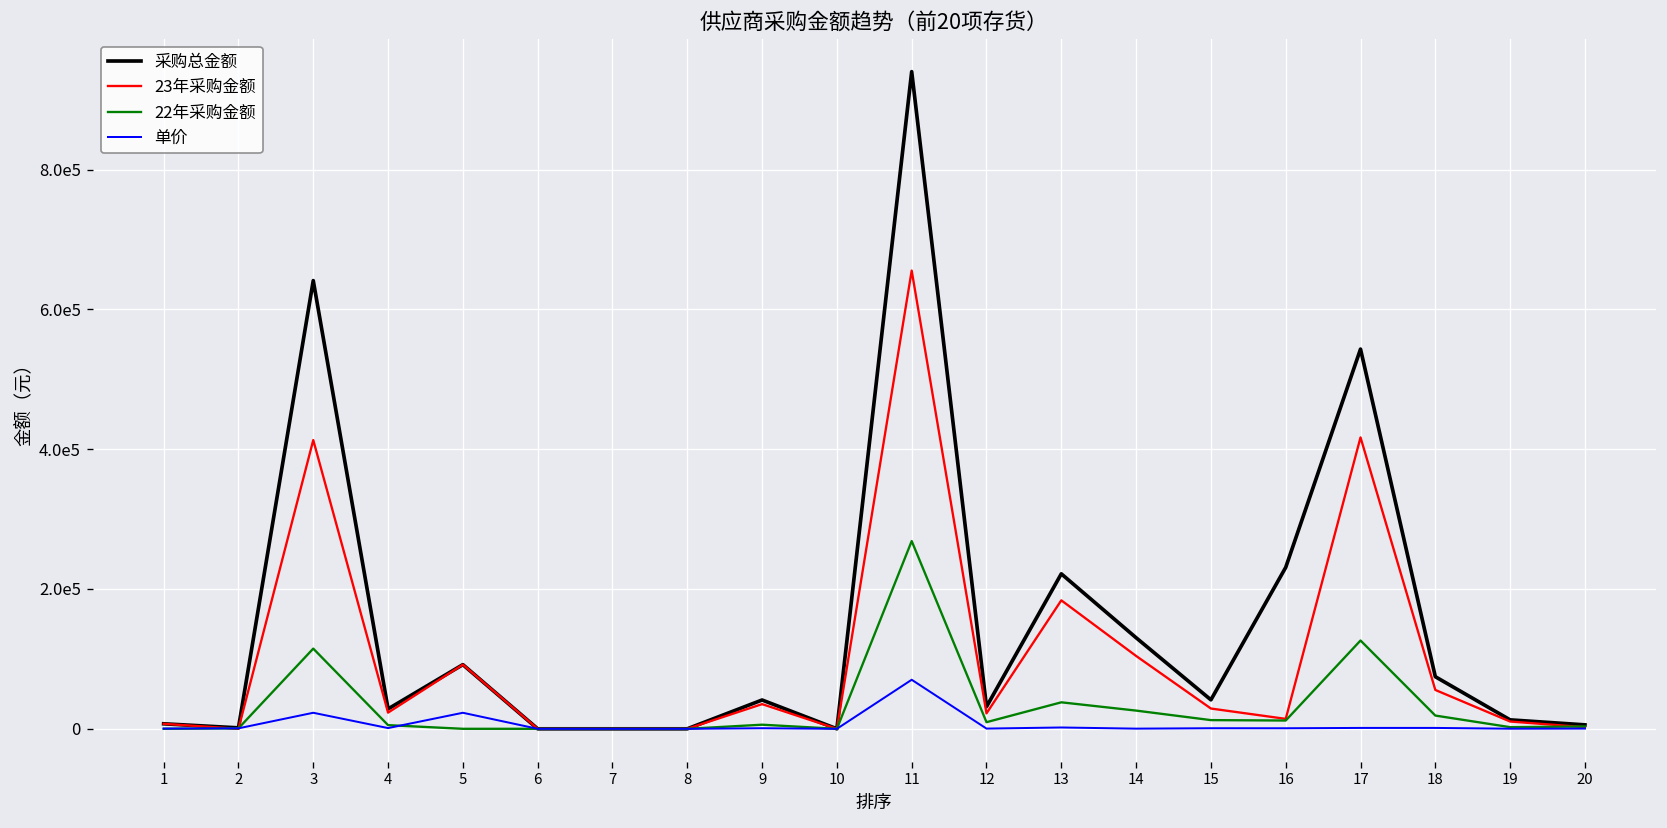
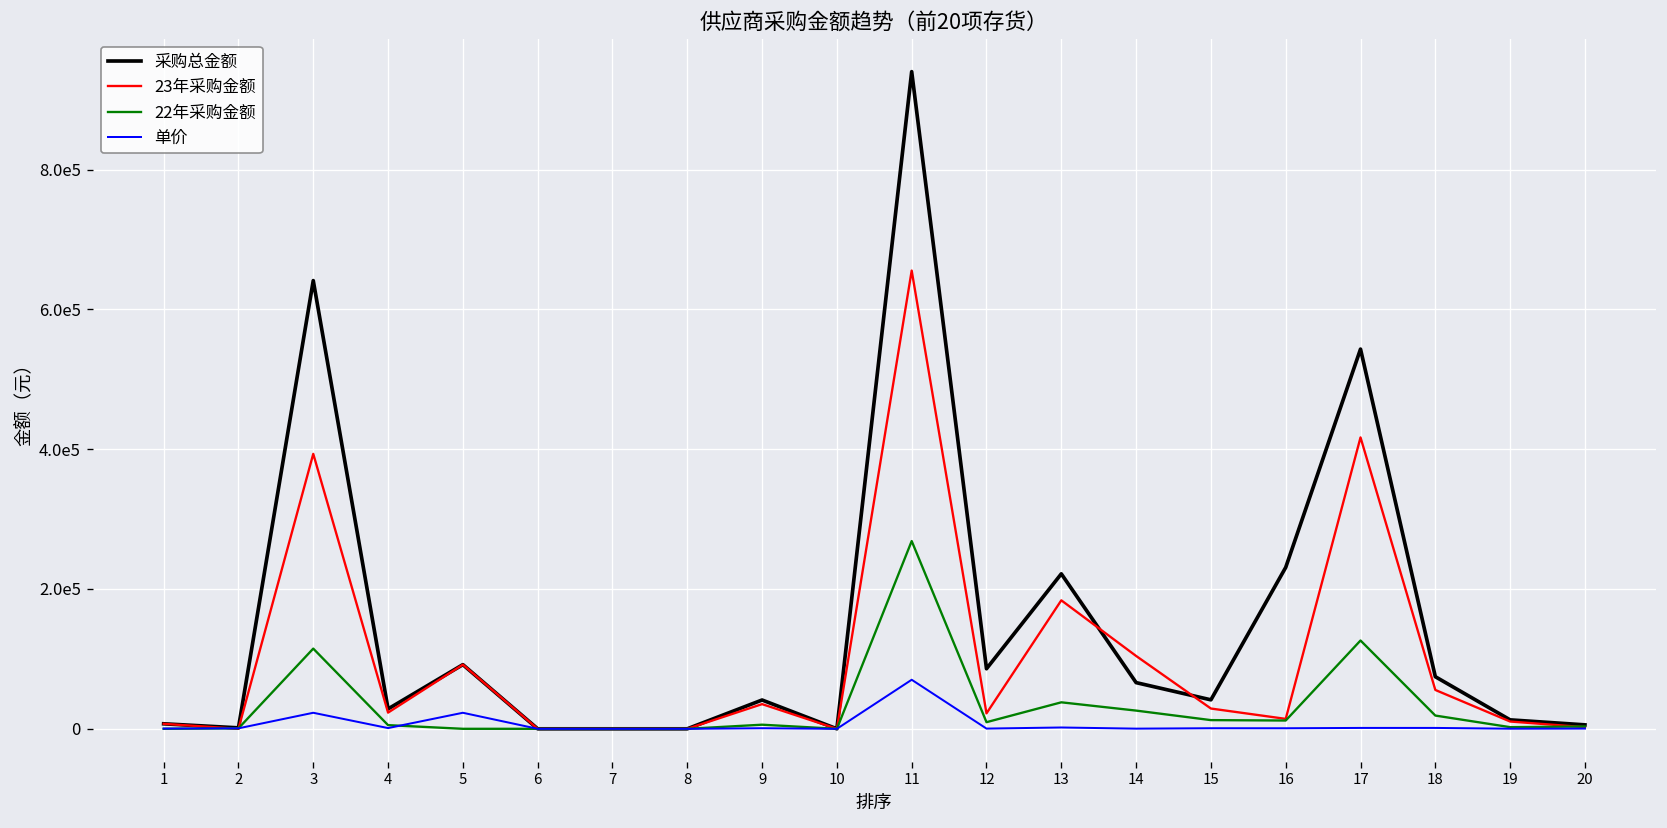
  {
    "采购总金额": {
      "3": 640000,
      "4": 30000,
      "9": 40000,
      "11": 940000,
-     "12": 30000,
+     "12": 90000,
      "13": 220000,
-     "14": 130000,
+     "14": 70000,
      "15": 40000,
      "16": 230000,
      "17": 540000,
      "18": 70000
    },
    "23年采购金额": {
-     "3": 410000,
+     "3": 390000,
      "4": 20000,
      "9": 40000,
      "11": 660000,
      "12": 20000,
      "13": 180000,
      "14": 100000,
      "15": 30000,
      "17": 420000,
      "18": 60000
    },
    "22年采购金额": {
      "3": 110000,
      "5": 0,
      "9": 10000,
      "11": 270000,
      "12": 10000,
      "13": 40000,
      "14": 30000,
      "15": 10000,
      "17": 130000,
      "18": 20000
    },
    "单价": {
      "3": 20000,
      "5": 20000,
      "9": 0,
      "11": 70000,
      "12": 0,
      "13": 0,
      "14": 0,
      "15": 0,
      "16": 0,
      "17": 0,
      "18": 0
    }
  }
